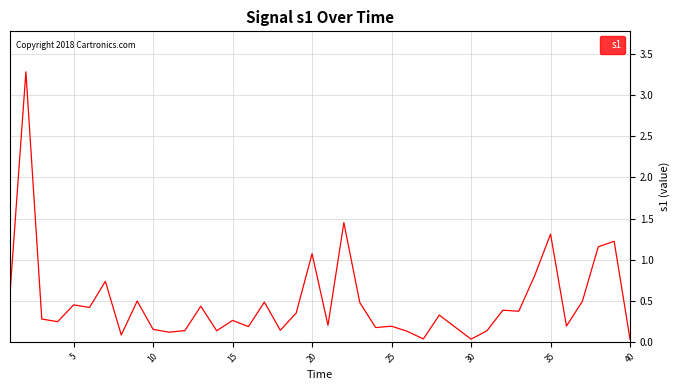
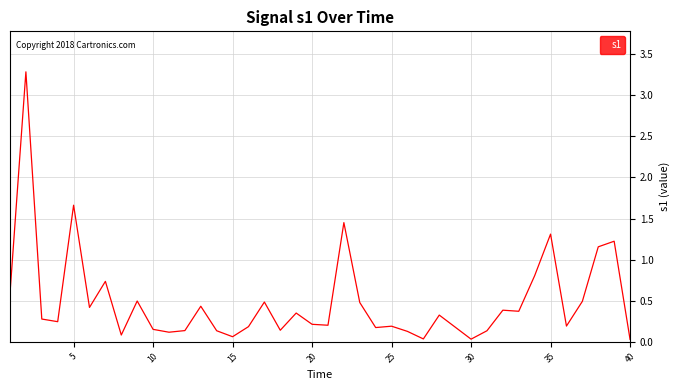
  {
-   "5": 0.4,
+   "5": 1.7,
    "10": 0.2,
-   "15": 0.3,
-   "20": 1.1,
+   "15": 0.1,
+   "20": 0.2,
    "25": 0.2,
    "30": 0.0,
    "35": 1.3,
    "40": 0.0
  }
